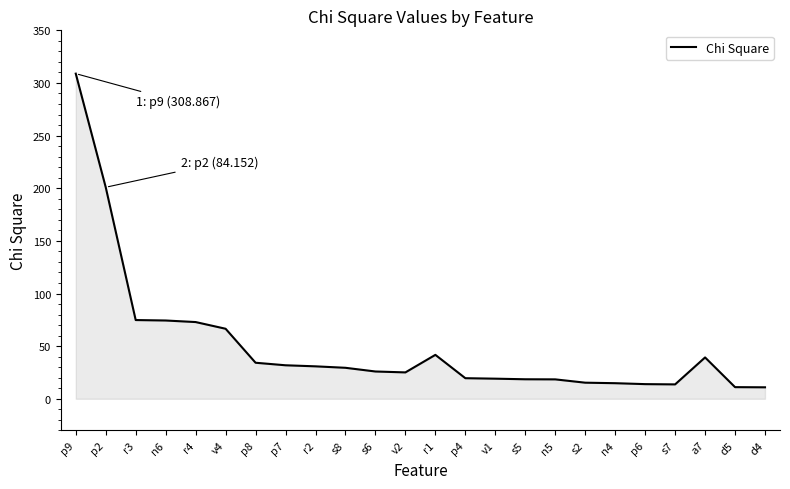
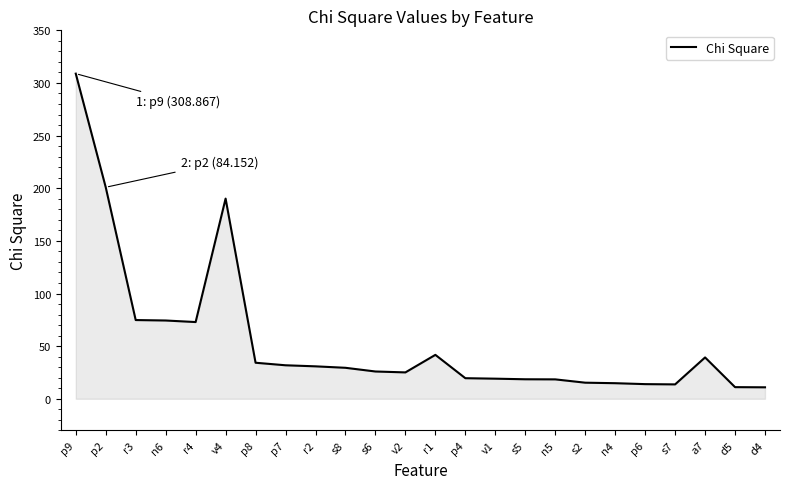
  {
    "r3": 75,
    "n6": 74,
    "r4": 73,
-   "v4": 67,
+   "v4": 190,
    "p8": 34,
    "p7": 32,
    "r2": 31,
    "s8": 29,
    "s6": 26,
    "v2": 25,
    "r1": 42,
    "p4": 20,
    "v1": 19,
    "s5": 19,
    "n5": 18,
    "s2": 15,
    "n4": 15,
    "p6": 14,
    "s7": 14,
    "a7": 39,
    "d5": 11,
    "d4": 11
  }
